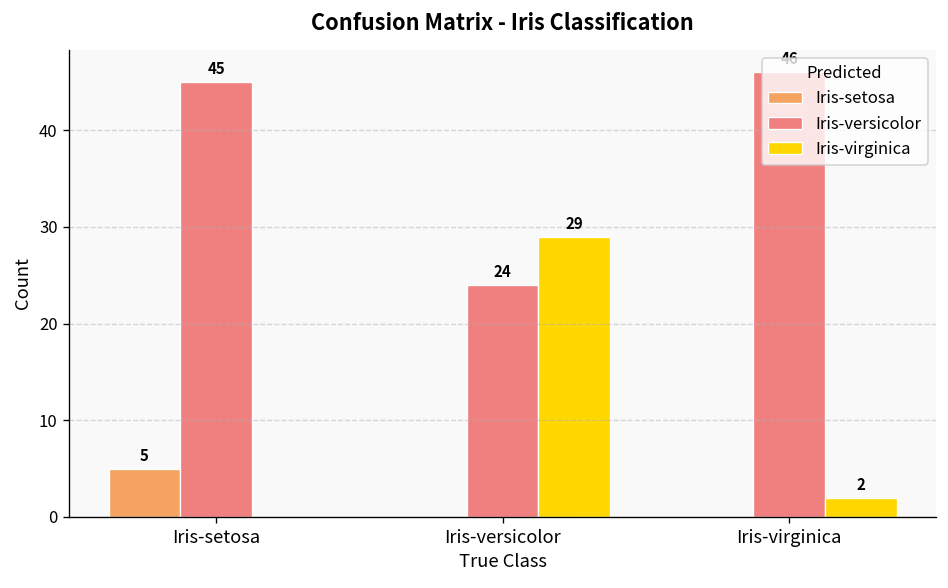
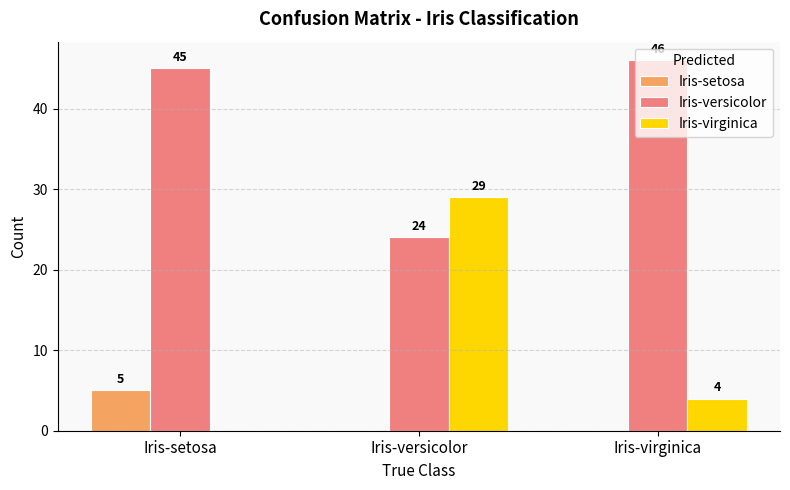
  {
    "Iris-virginica": {
      "Iris-versicolor": 29,
-     "Iris-virginica": 2
+     "Iris-virginica": 4
    }
  }
